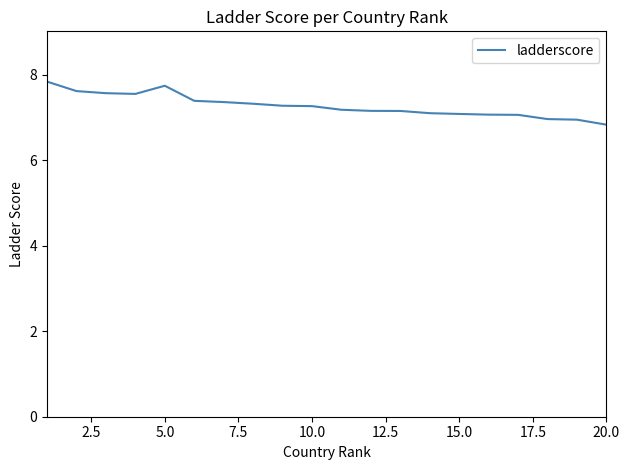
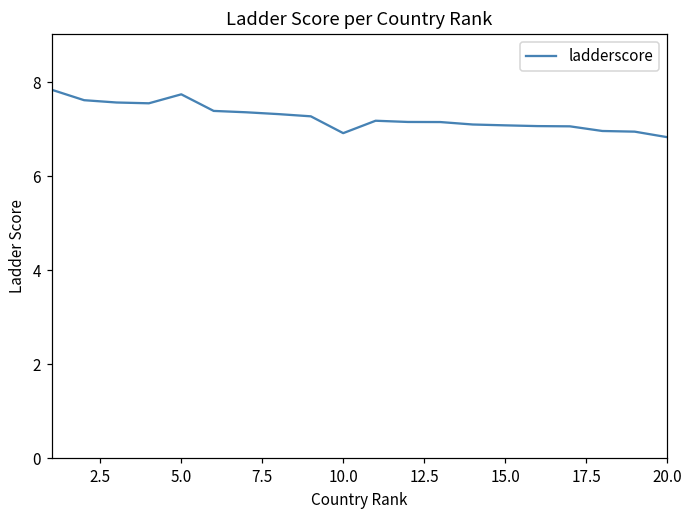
  {
    "5.0": 7.7,
-   "10.0": 7.3,
+   "10.0": 6.9,
    "15.0": 7.1,
    "20.0": 6.8
  }
